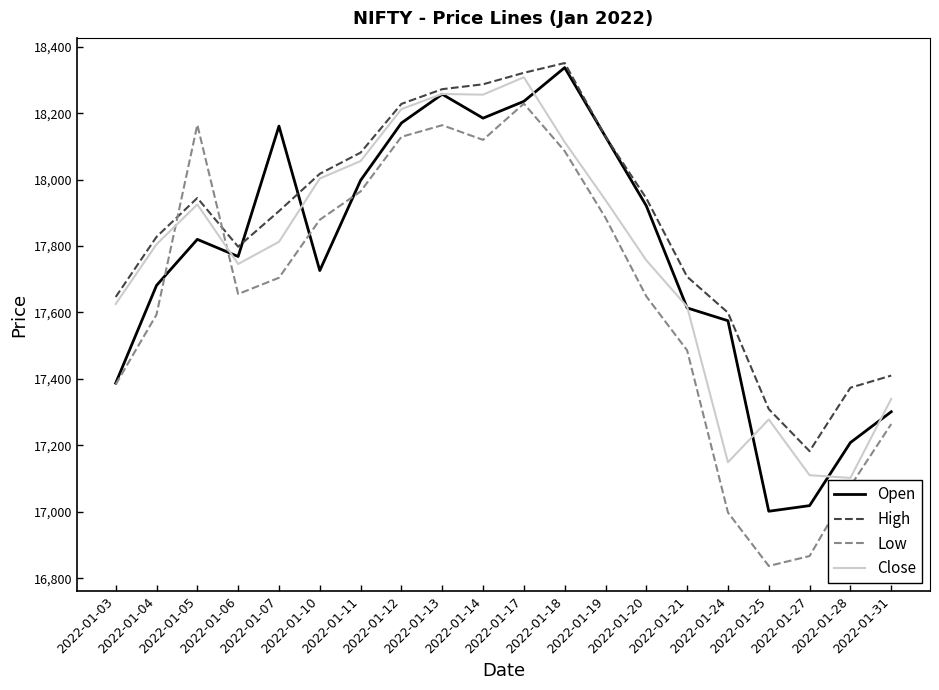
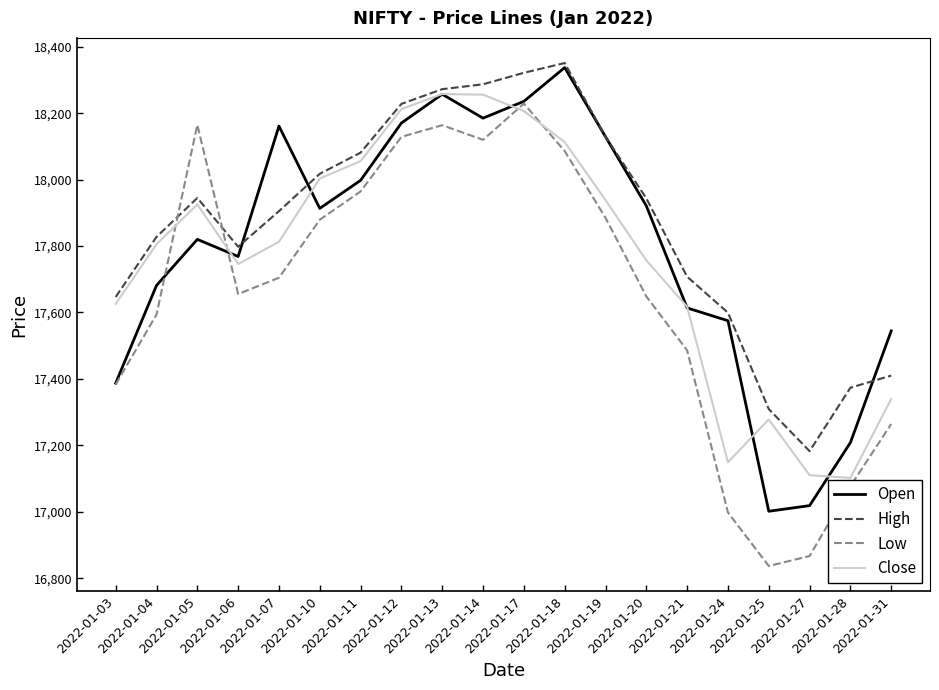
  {
    "Open": {
      "2022-01-04": "17,680",
      "2022-01-05": "17,820",
      "2022-01-06": "17,770",
      "2022-01-07": "18,160",
-     "2022-01-10": "17,730",
+     "2022-01-10": "17,910",
      "2022-01-11": "18,000",
      "2022-01-12": "18,170",
      "2022-01-14": "18,190",
      "2022-01-18": "18,340",
      "2022-01-20": "17,920",
      "2022-01-24": "17,580",
      "2022-01-25": "17,000",
      "2022-01-27": "17,020",
      "2022-01-28": "17,210",
-     "2022-01-31": "17,300"
+     "2022-01-31": "17,540"
    },
    "High": {
      "2022-01-03": "17,650",
      "2022-01-04": "17,830",
      "2022-01-05": "17,940",
      "2022-01-06": "17,800",
      "2022-01-07": "17,910",
      "2022-01-10": "18,020",
      "2022-01-11": "18,080",
      "2022-01-12": "18,230",
      "2022-01-13": "18,270",
      "2022-01-14": "18,290",
      "2022-01-17": "18,320",
      "2022-01-18": "18,350",
      "2022-01-20": "17,940",
      "2022-01-21": "17,710",
      "2022-01-24": "17,600",
      "2022-01-25": "17,310",
      "2022-01-27": "17,180",
      "2022-01-28": "17,370",
      "2022-01-31": "17,410"
    },
    "Low": {
      "2022-01-04": "17,590",
      "2022-01-05": "18,160",
      "2022-01-06": "17,660",
      "2022-01-07": "17,700",
      "2022-01-10": "17,880",
      "2022-01-11": "17,960",
      "2022-01-12": "18,130",
      "2022-01-13": "18,160",
      "2022-01-14": "18,120",
      "2022-01-18": "18,090",
      "2022-01-19": "17,880",
      "2022-01-20": "17,650",
      "2022-01-21": "17,490",
      "2022-01-24": "17,000",
      "2022-01-25": "16,840",
      "2022-01-27": "16,870",
      "2022-01-31": "17,260"
    },
    "Close": {
      "2022-01-03": "17,630",
      "2022-01-04": "17,810",
      "2022-01-05": "17,930",
      "2022-01-06": "17,750",
      "2022-01-07": "17,810",
      "2022-01-10": "18,000",
      "2022-01-11": "18,060",
      "2022-01-12": "18,210",
      "2022-01-14": "18,260",
-     "2022-01-17": "18,310",
+     "2022-01-17": "18,210",
      "2022-01-18": "18,110",
      "2022-01-19": "17,940",
      "2022-01-20": "17,760",
      "2022-01-24": "17,150",
      "2022-01-25": "17,280",
      "2022-01-27": "17,110",
      "2022-01-28": "17,100",
      "2022-01-31": "17,340"
    }
  }
